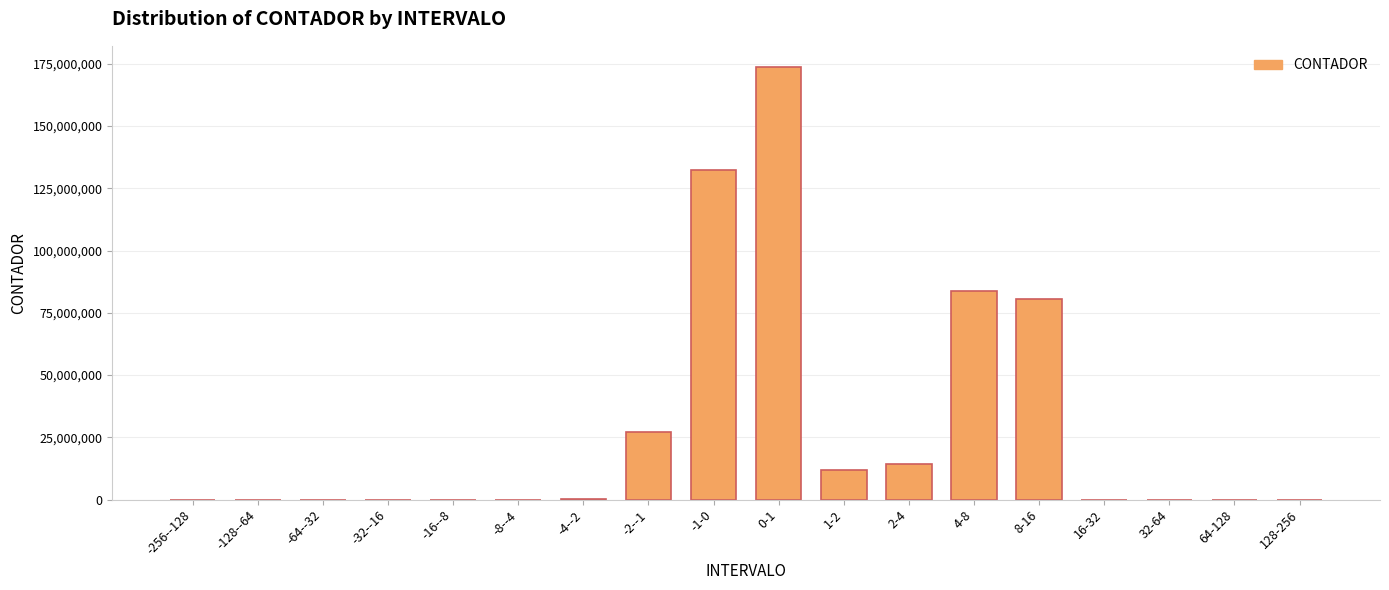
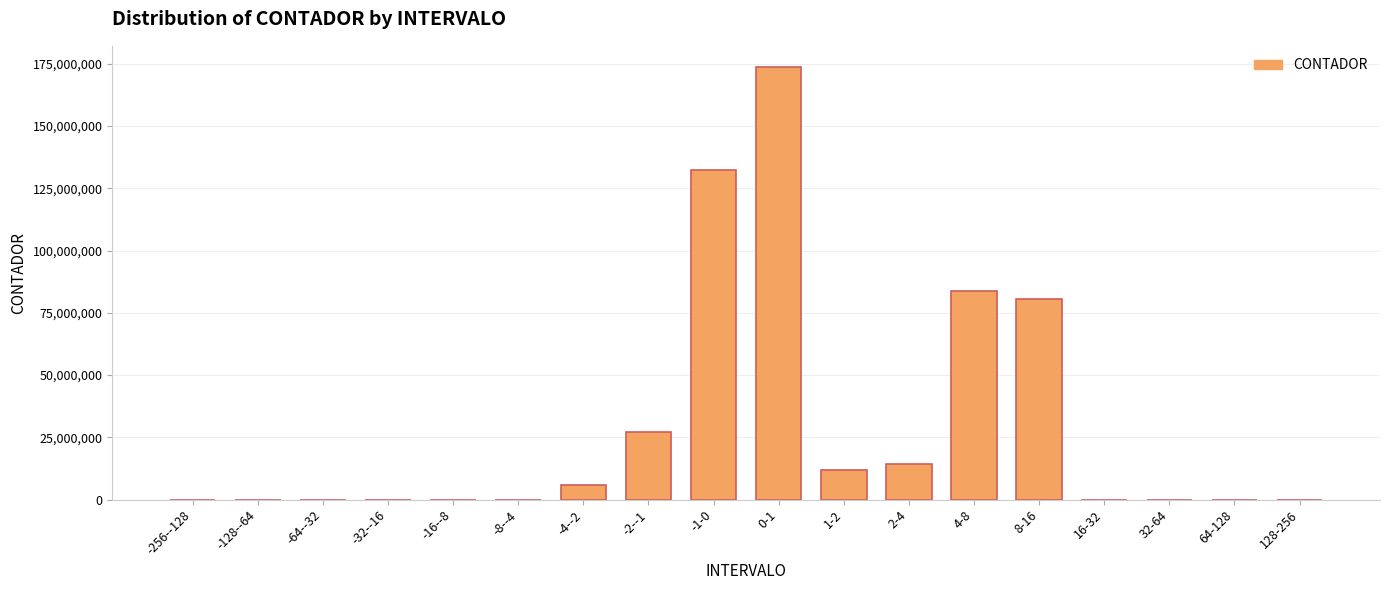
  {
    "-256--128": "0",
    "-128--64": "0",
    "-64--32": "0",
    "-32--16": "0",
    "-16--8": "0",
    "-8--4": "0",
-   "-4--2": "0",
+   "-4--2": "6,000,000",
    "-2--1": "27,000,000",
    "-1-0": "132,000,000",
    "0-1": "174,000,000",
    "1-2": "12,000,000",
    "2-4": "14,000,000",
    "4-8": "84,000,000",
    "8-16": "80,000,000",
    "16-32": "0",
    "32-64": "0",
    "64-128": "0",
    "128-256": "0"
  }
